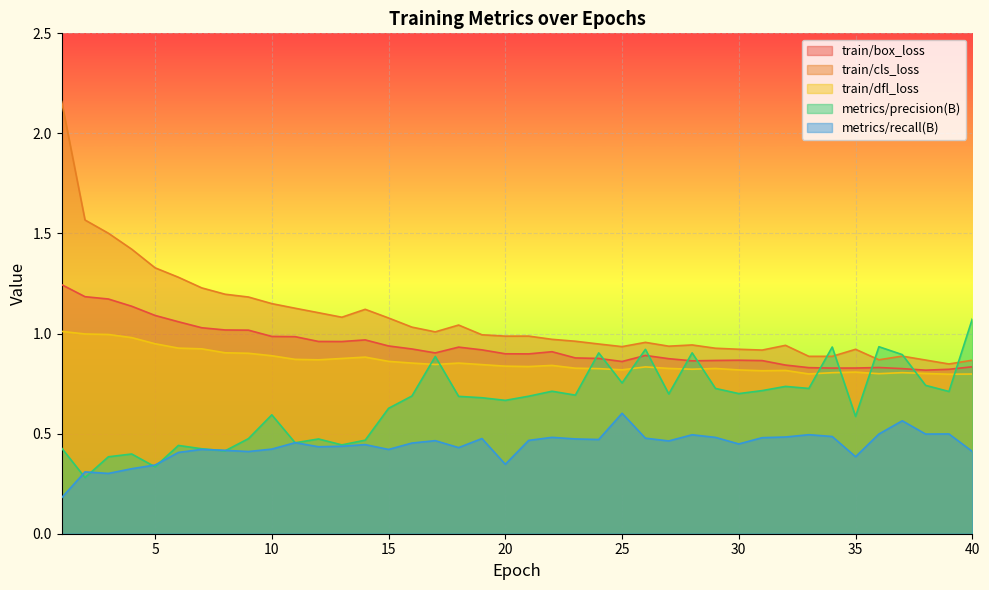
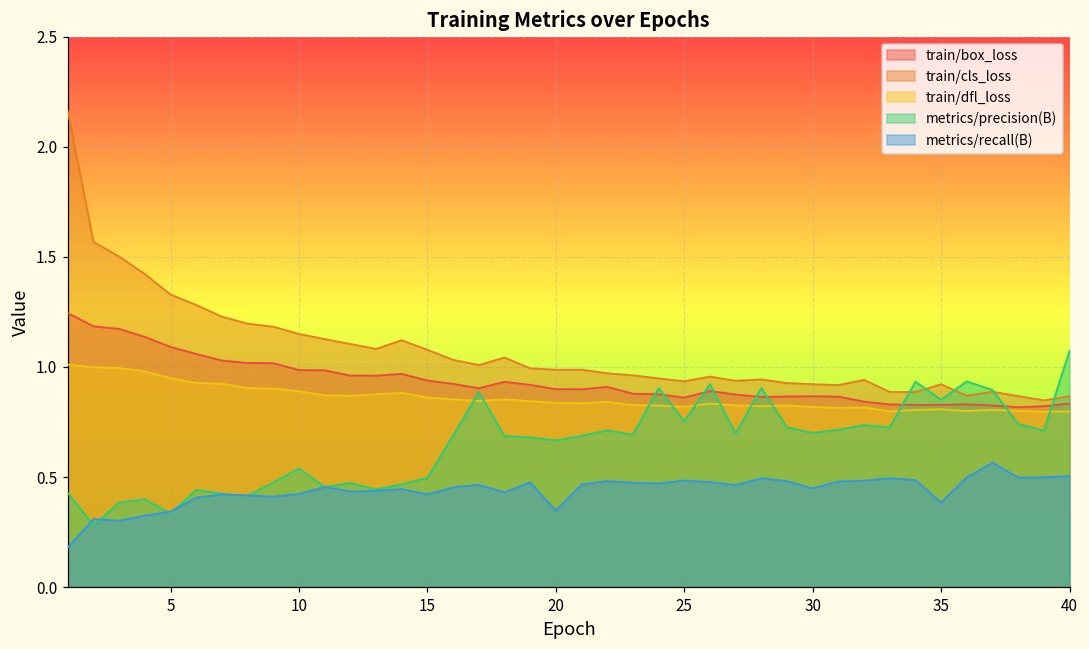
  {
    "metrics/precision(B)": {
-     "10": 0.59,
-     "15": 0.63,
+     "10": 0.54,
+     "15": 0.50,
      "20": 0.67,
      "25": 0.75,
      "30": 0.70,
-     "35": 0.59,
+     "35": 0.85,
      "40": 1.07
    },
    "metrics/recall(B)": {
      "10": 0.42,
      "15": 0.42,
      "20": 0.35,
-     "25": 0.60,
+     "25": 0.48,
      "30": 0.45,
      "35": 0.38,
-     "40": 0.41
+     "40": 0.50
    }
  }
